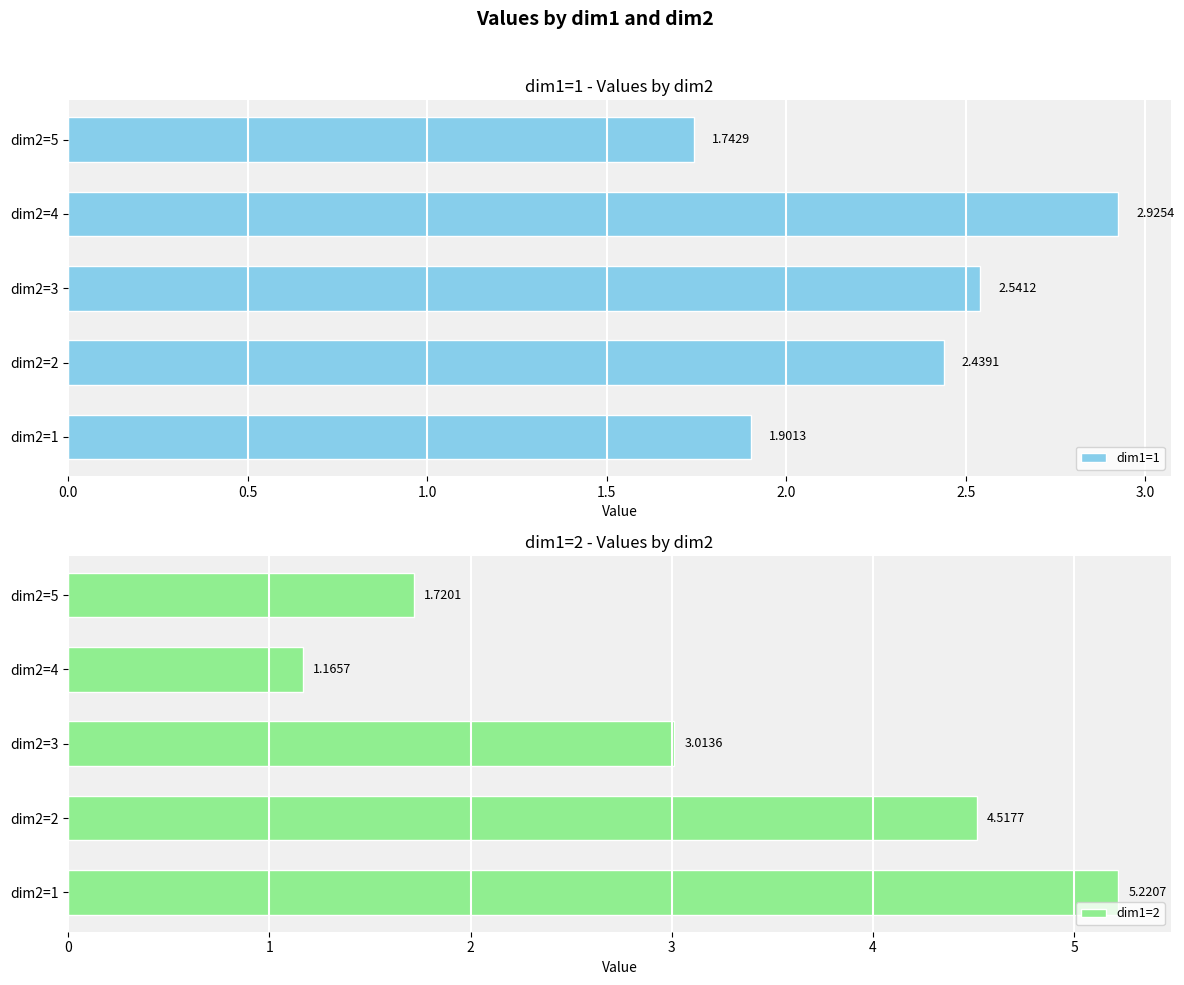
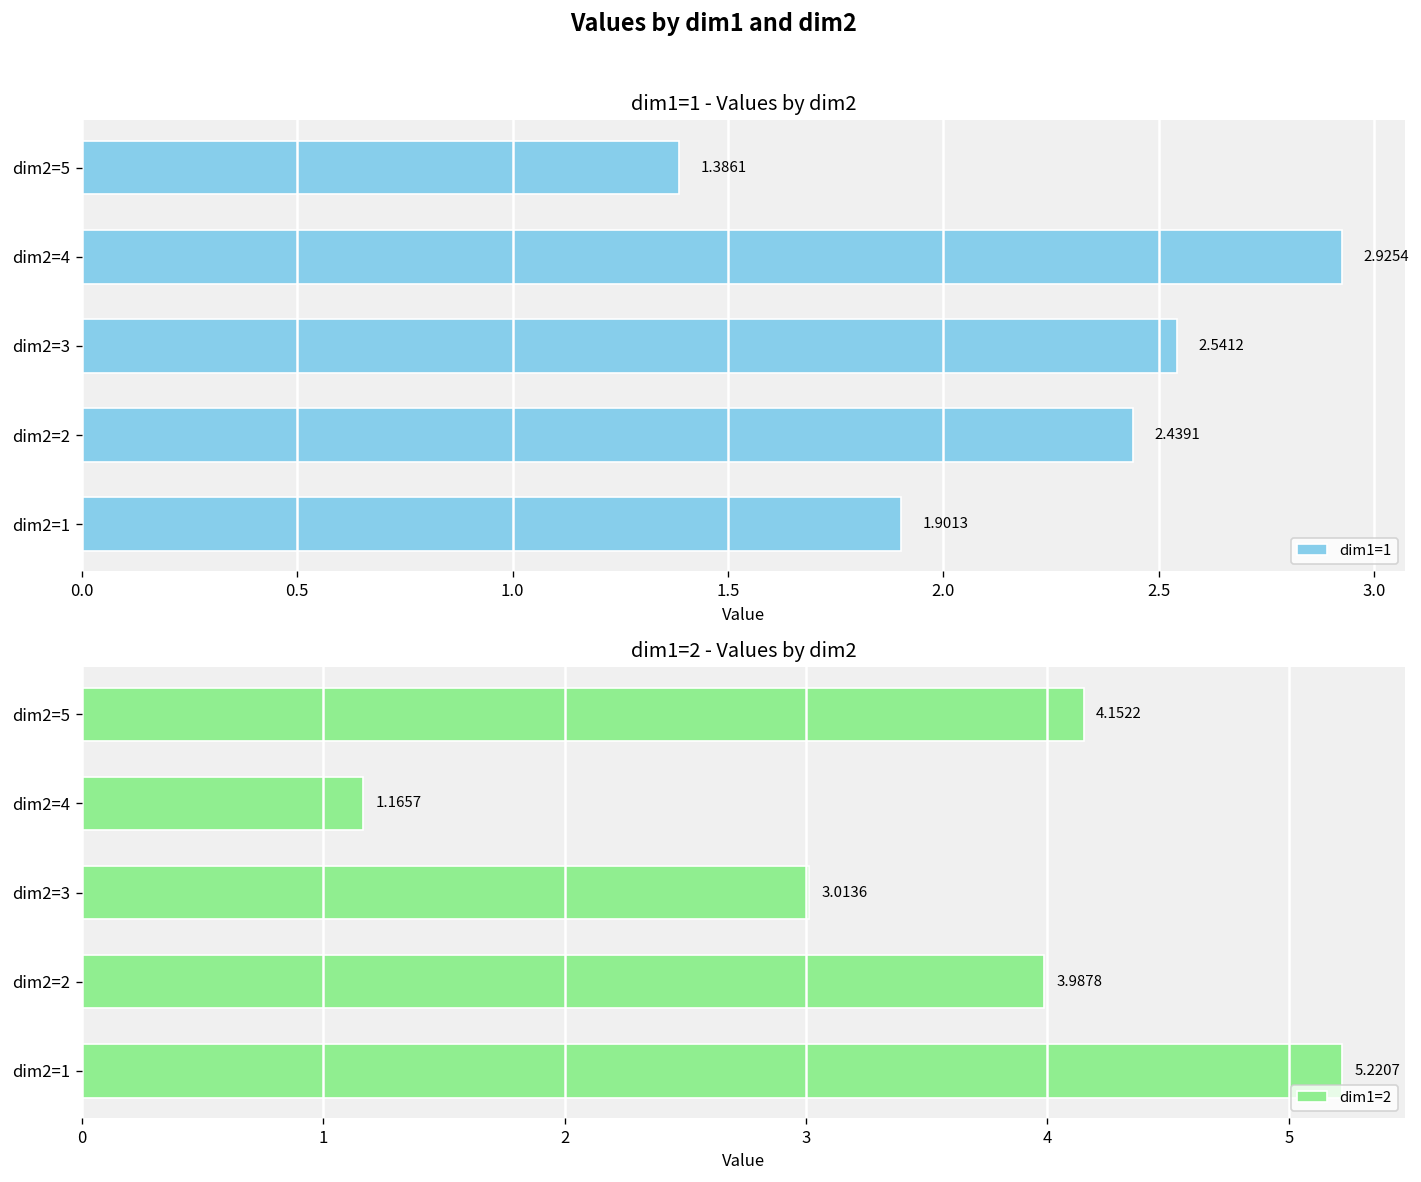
  {
    "dim1=1 - Values by dim2": {
-     "dim2=5": 1.7429,
+     "dim2=5": 1.3861,
      "dim2=4": 2.9254,
      "dim2=3": 2.5412,
      "dim2=2": 2.4391,
      "dim2=1": 1.9013
    },
    "dim1=2 - Values by dim2": {
-     "dim2=5": 1.7201,
+     "dim2=5": 4.1522,
      "dim2=4": 1.1657,
      "dim2=3": 3.0136,
-     "dim2=2": 4.5177,
+     "dim2=2": 3.9878,
      "dim2=1": 5.2207
    }
  }
